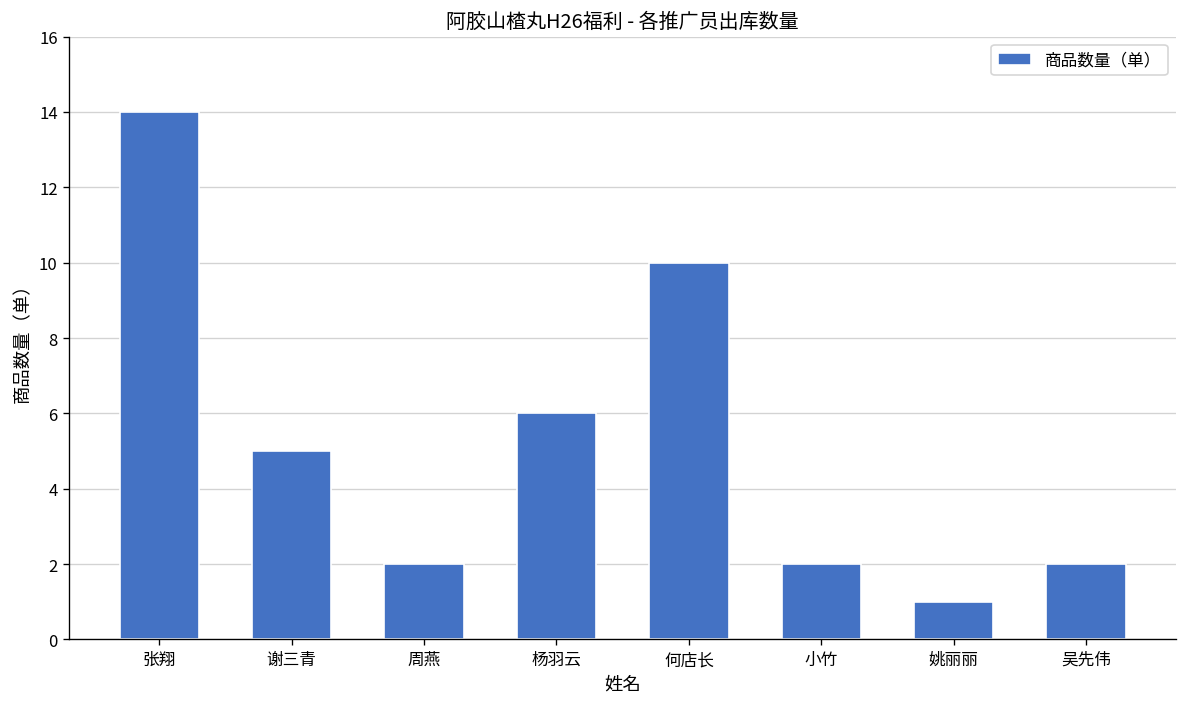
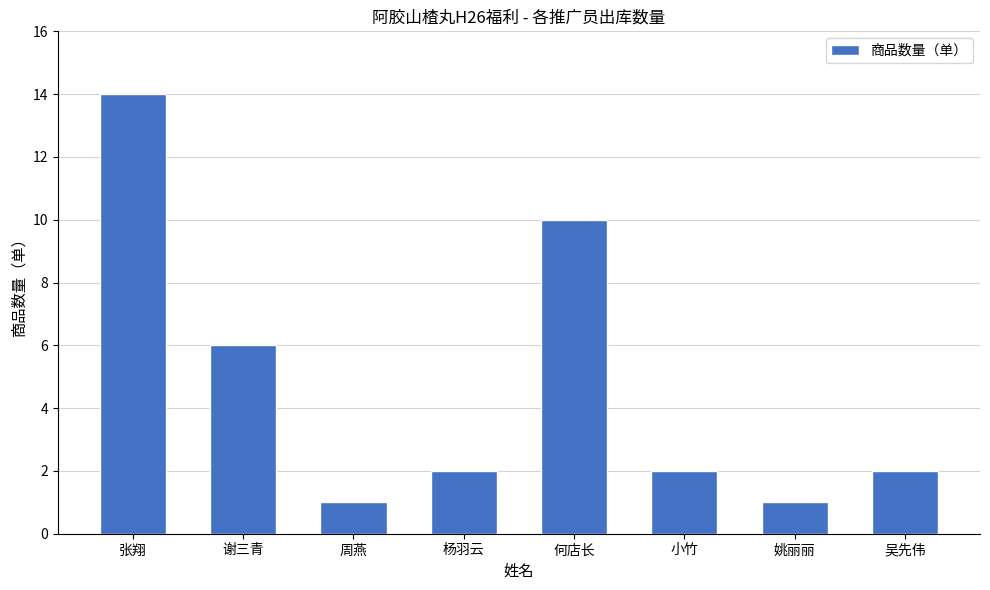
  {
    "张翔": 14,
-   "谢三青": 5,
-   "周燕": 2,
-   "杨羽云": 6,
+   "谢三青": 6,
+   "周燕": 1,
+   "杨羽云": 2,
    "何店长": 10,
    "小竹": 2,
    "姚丽丽": 1,
    "吴先伟": 2
  }
